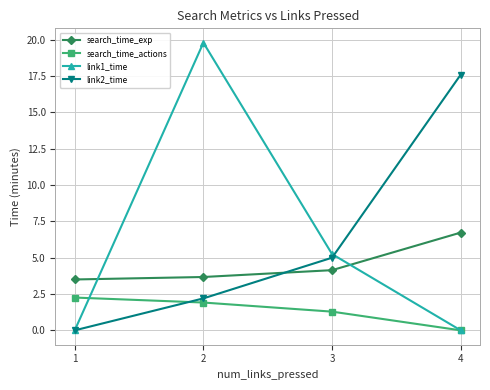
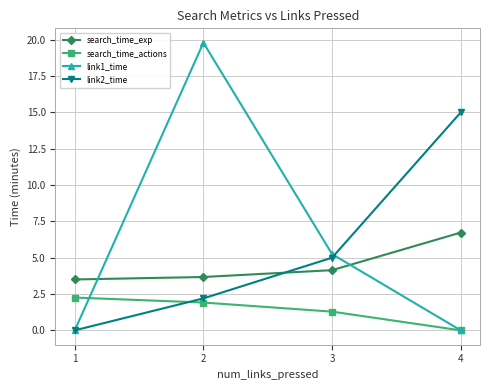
  {
    "link1_time": {
      "2": 19.8,
      "3": 5.3
    },
    "link2_time": {
      "2": 2.2,
      "3": 5.0,
-     "4": 17.6
+     "4": 15.0
    }
  }
